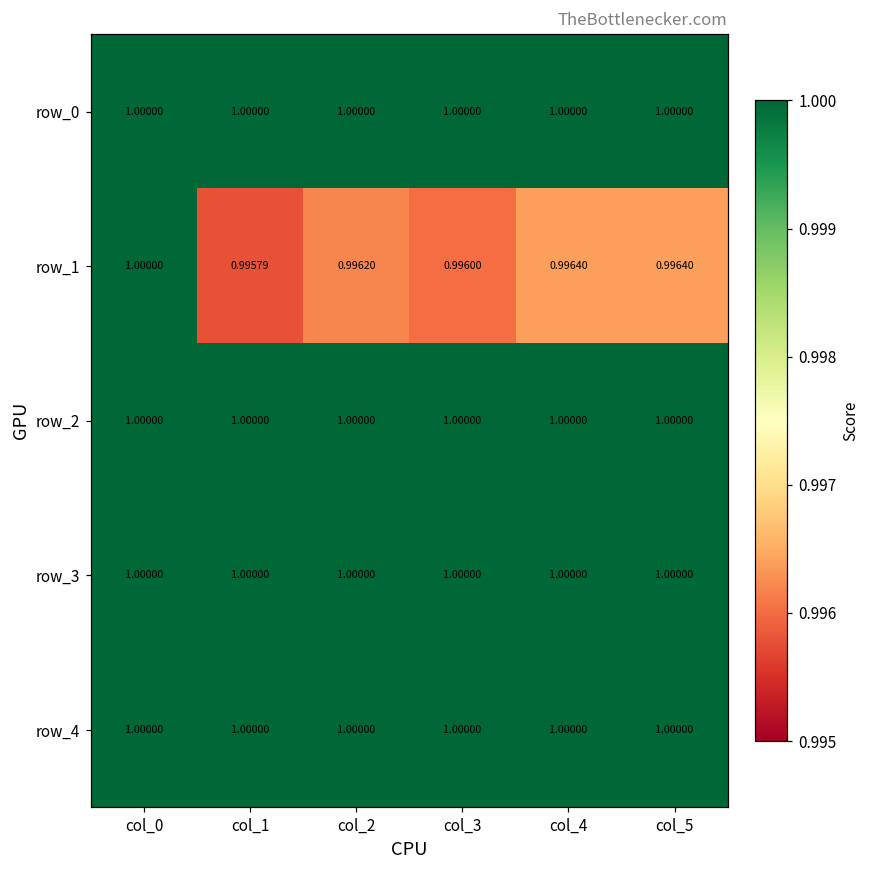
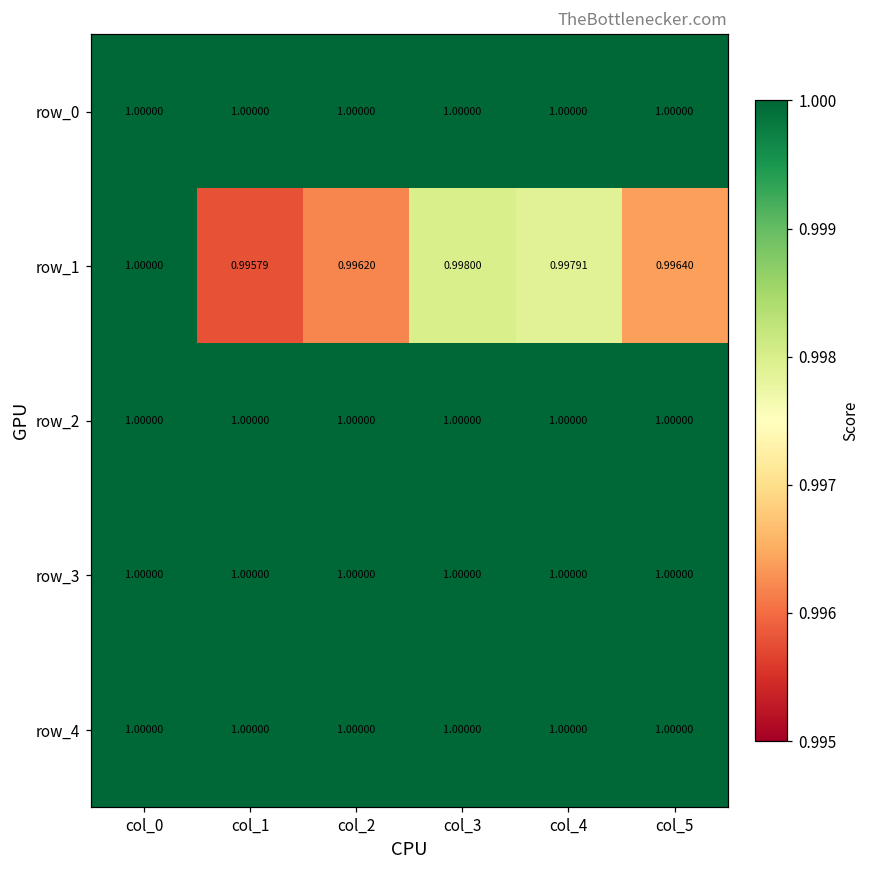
  {
    "row_0": {
      "col_0": 1.00000,
      "col_1": 1.00000,
      "col_2": 1.00000,
      "col_3": 1.00000,
      "col_4": 1.00000,
      "col_5": 1.00000
    },
    "row_1": {
      "col_0": 1.00000,
      "col_1": 0.99579,
      "col_2": 0.99620,
-     "col_3": 0.99600,
-     "col_4": 0.99640,
+     "col_3": 0.99800,
+     "col_4": 0.99791,
      "col_5": 0.99640
    },
    "row_2": {
      "col_0": 1.00000,
      "col_1": 1.00000,
      "col_2": 1.00000,
      "col_3": 1.00000,
      "col_4": 1.00000,
      "col_5": 1.00000
    },
    "row_3": {
      "col_0": 1.00000,
      "col_1": 1.00000,
      "col_2": 1.00000,
      "col_3": 1.00000,
      "col_4": 1.00000,
      "col_5": 1.00000
    },
    "row_4": {
      "col_0": 1.00000,
      "col_1": 1.00000,
      "col_2": 1.00000,
      "col_3": 1.00000,
      "col_4": 1.00000,
      "col_5": 1.00000
    }
  }
